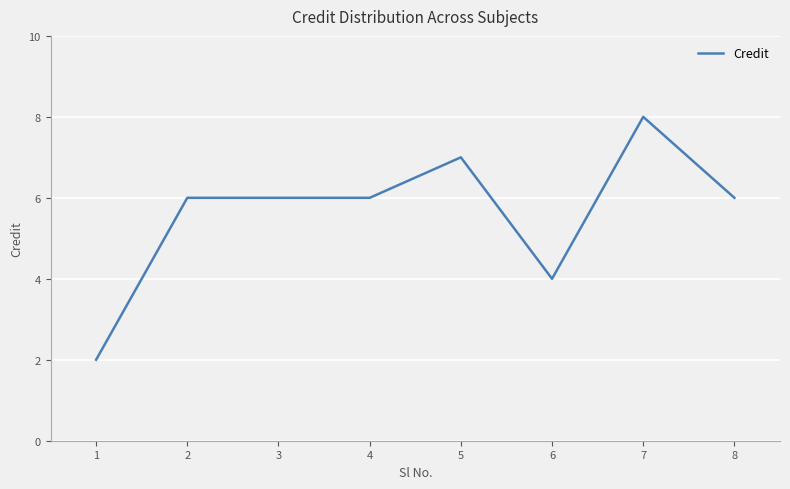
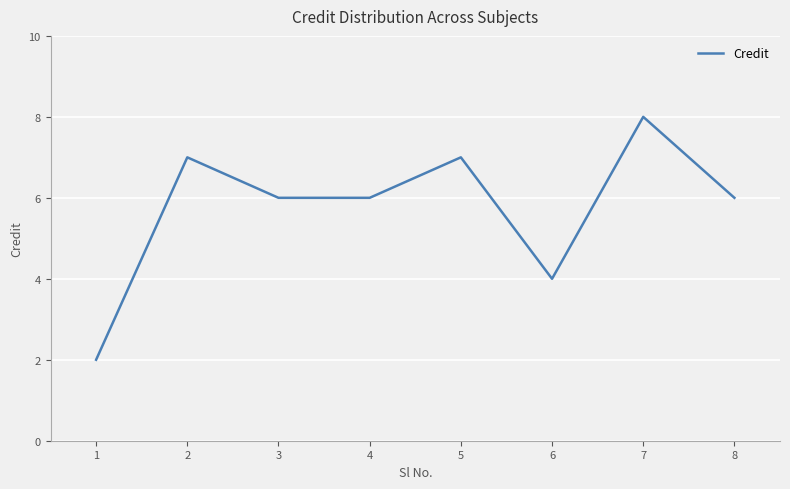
  {
    "1": 2,
-   "2": 6,
+   "2": 7,
    "3": 6,
    "4": 6,
    "5": 7,
    "6": 4,
    "7": 8,
    "8": 6
  }
